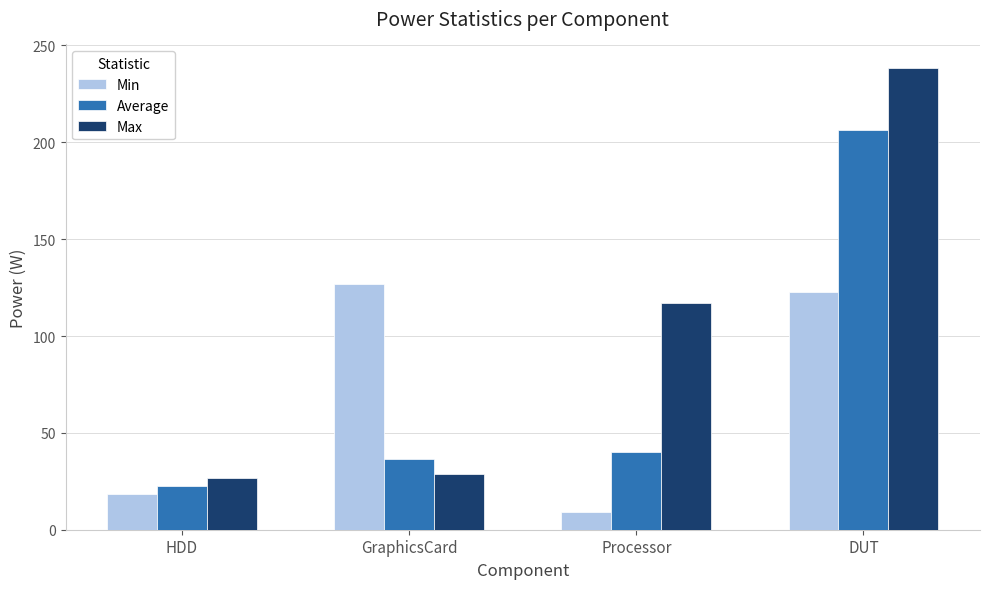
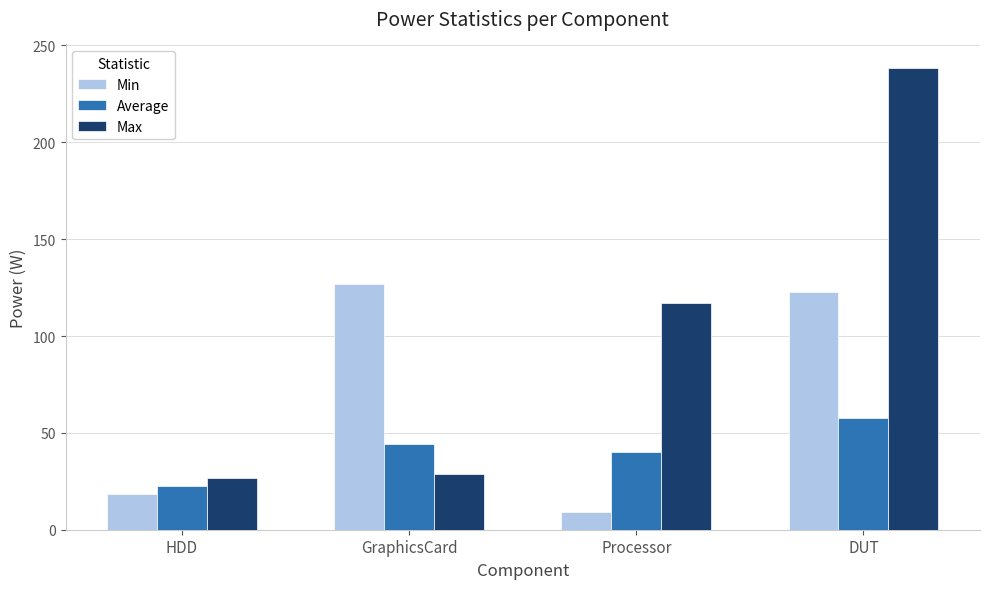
  {
    "Min": {
      "HDD": 18,
      "GraphicsCard": 127,
      "Processor": 9,
      "DUT": 123
    },
    "Average": {
      "HDD": 23,
-     "GraphicsCard": 37,
+     "GraphicsCard": 44,
      "Processor": 40,
-     "DUT": 206
+     "DUT": 58
    },
    "Max": {
      "HDD": 27,
      "GraphicsCard": 29,
      "Processor": 117,
      "DUT": 239
    }
  }
